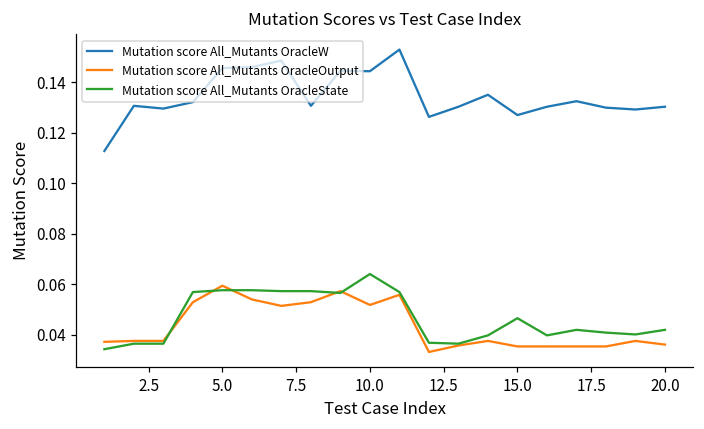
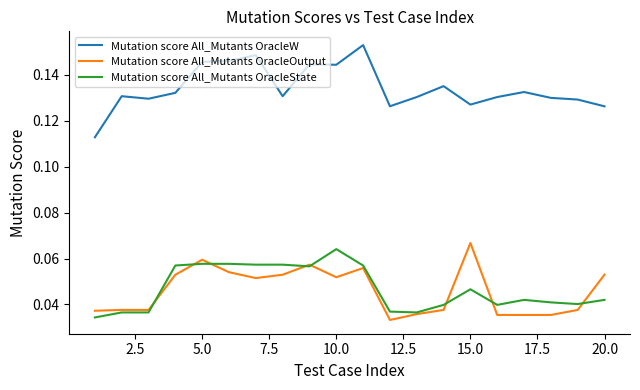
  {
    "Mutation score All_Mutants OracleW": {
      "10.0": 0.144,
      "15.0": 0.127,
-     "20.0": 0.130
+     "20.0": 0.126
    },
    "Mutation score All_Mutants OracleOutput": {
      "5.0": 0.059,
      "10.0": 0.052,
-     "15.0": 0.035,
-     "20.0": 0.036
+     "15.0": 0.067,
+     "20.0": 0.053
    },
    "Mutation score All_Mutants OracleState": {
      "5.0": 0.058,
      "10.0": 0.064,
      "15.0": 0.047,
      "20.0": 0.042
    }
  }
